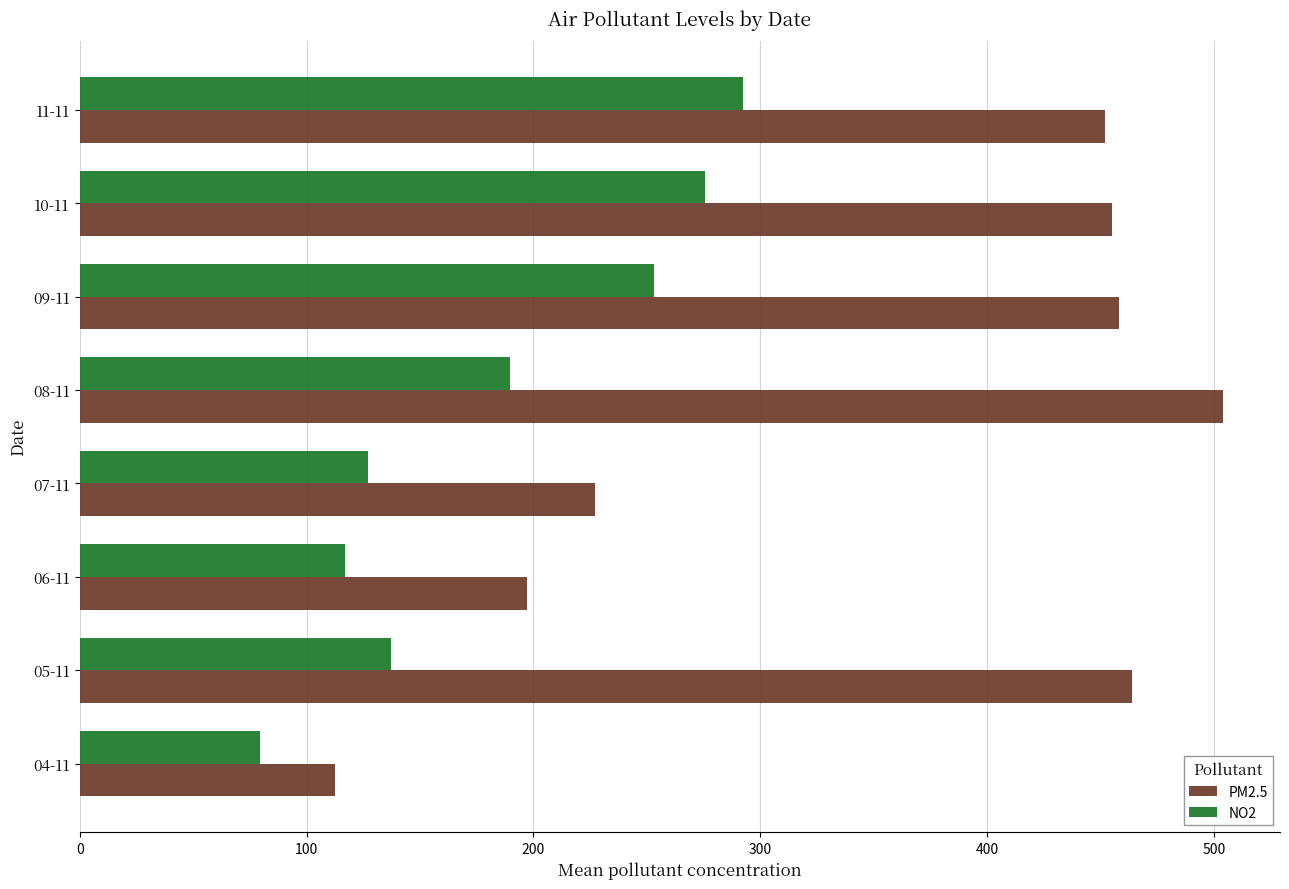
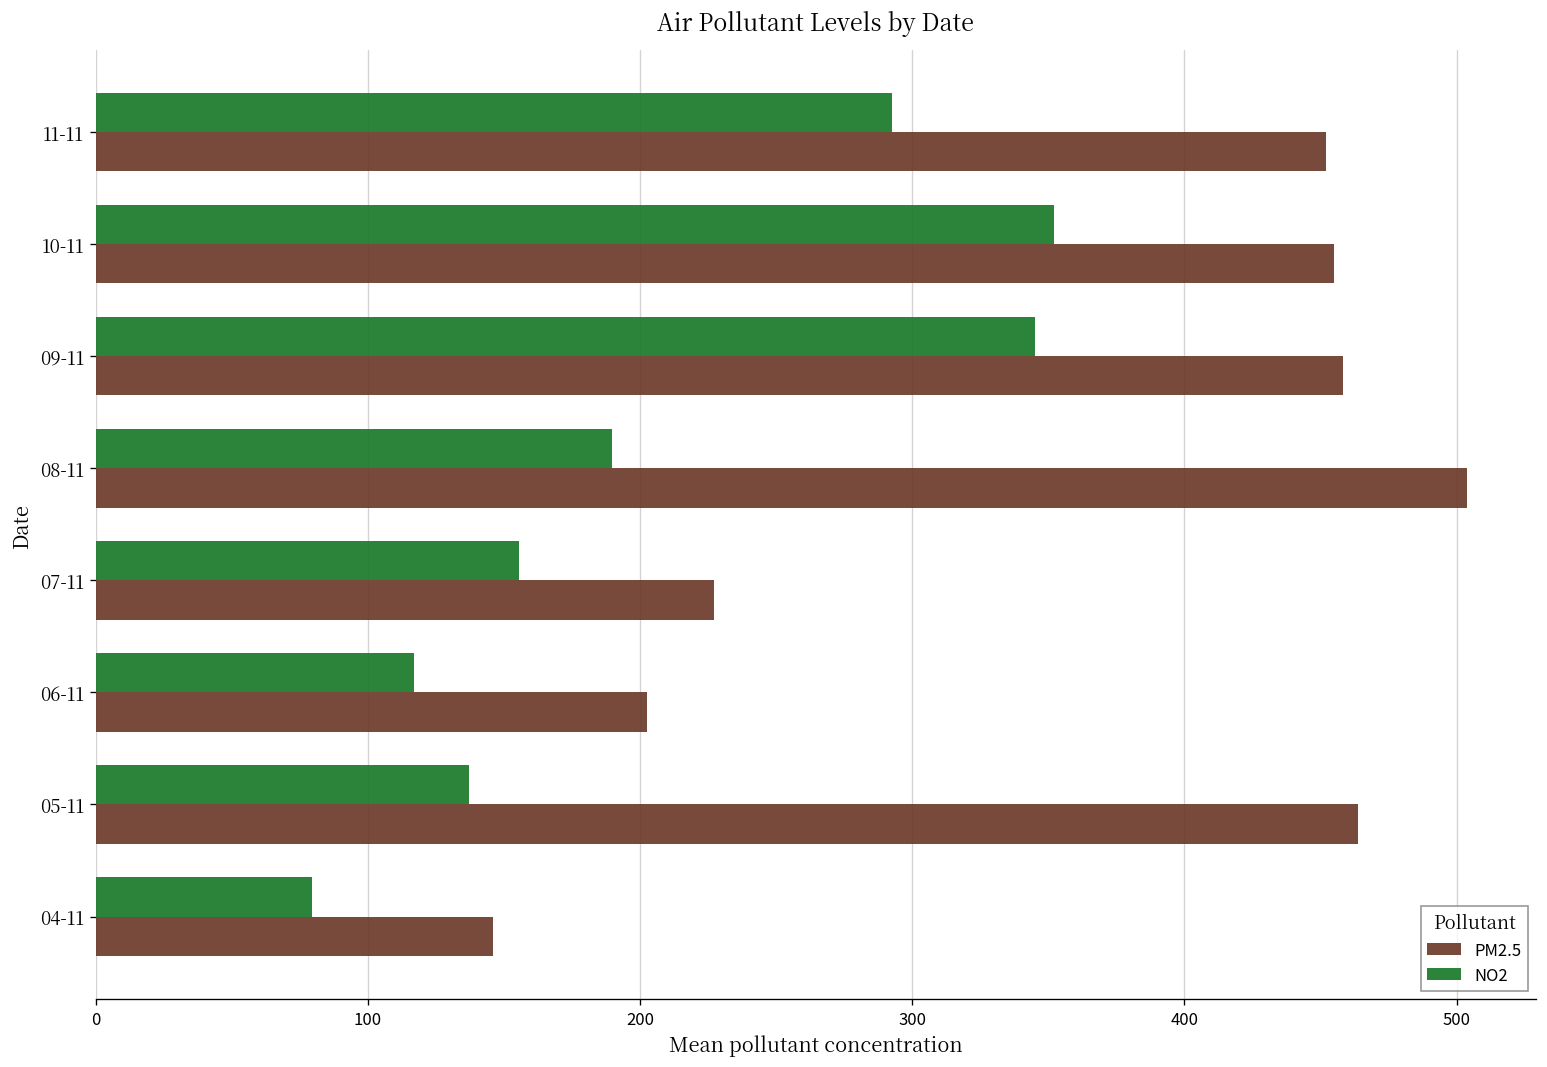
  {
    "PM2.5": {
      "11-11": 452,
      "10-11": 455,
      "09-11": 458,
      "08-11": 504,
      "07-11": 227,
-     "06-11": 197,
+     "06-11": 203,
      "05-11": 464,
-     "04-11": 113
+     "04-11": 146
    },
    "NO2": {
      "11-11": 292,
-     "10-11": 276,
-     "09-11": 253,
+     "10-11": 352,
+     "09-11": 345,
      "08-11": 190,
-     "07-11": 127,
+     "07-11": 156,
      "06-11": 117,
      "05-11": 137,
      "04-11": 79
    }
  }
